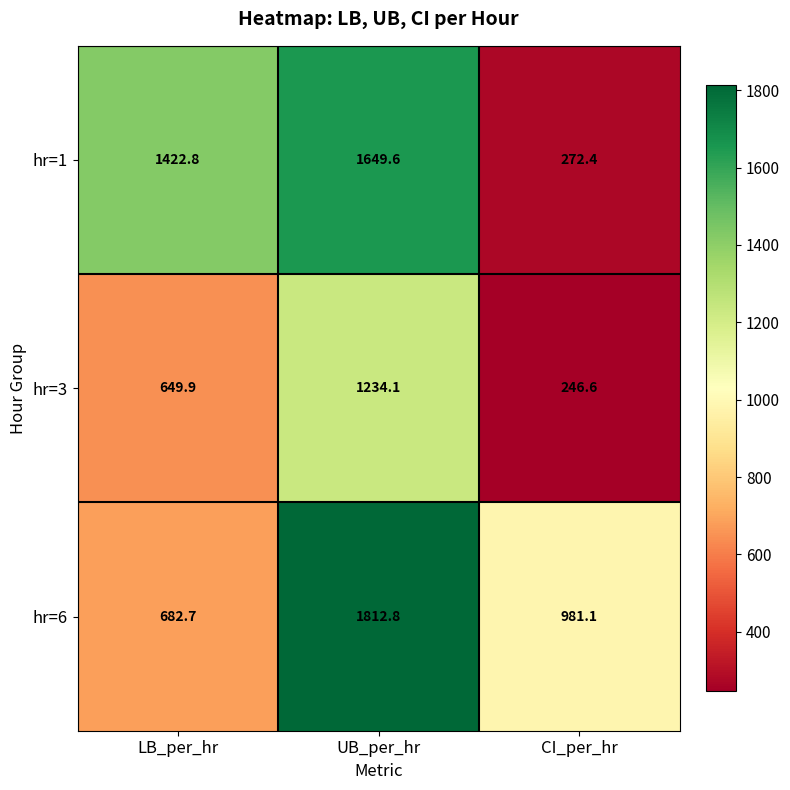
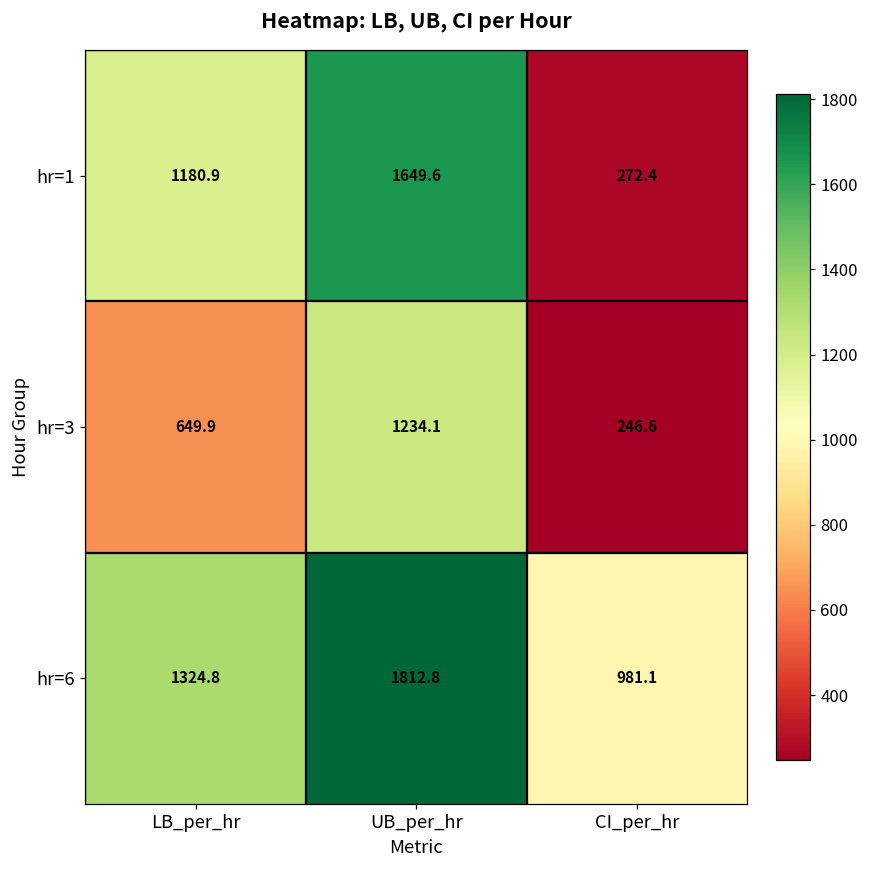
  {
    "hr=1": {
-     "LB_per_hr": 1422.8,
+     "LB_per_hr": 1180.9,
      "UB_per_hr": 1649.6,
      "CI_per_hr": 272.4
    },
    "hr=3": {
      "LB_per_hr": 649.9,
      "UB_per_hr": 1234.1,
      "CI_per_hr": 246.6
    },
    "hr=6": {
-     "LB_per_hr": 682.7,
+     "LB_per_hr": 1324.8,
      "UB_per_hr": 1812.8,
      "CI_per_hr": 981.1
    }
  }
